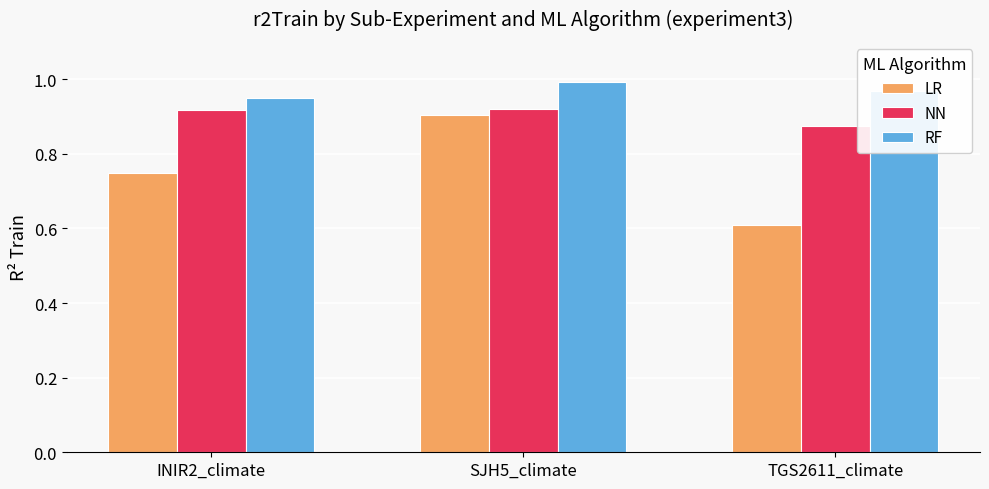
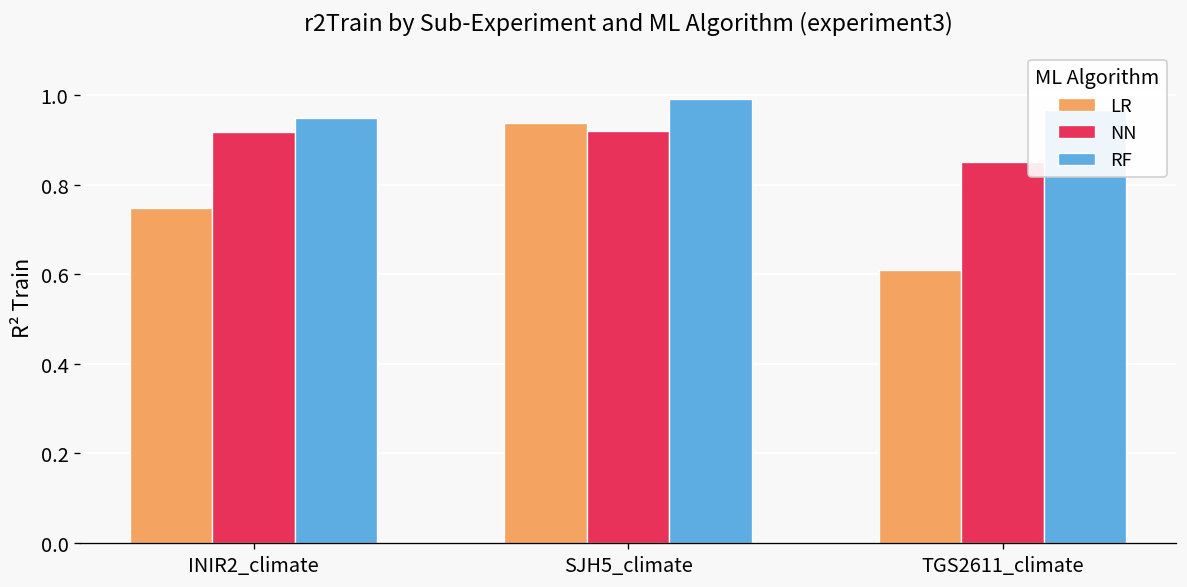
  {
    "LR": {
      "INIR2_climate": 0.75,
-     "SJH5_climate": 0.90,
+     "SJH5_climate": 0.94,
      "TGS2611_climate": 0.61
    },
    "NN": {
      "INIR2_climate": 0.92,
      "SJH5_climate": 0.92,
-     "TGS2611_climate": 0.87
+     "TGS2611_climate": 0.85
    },
    "RF": {
      "INIR2_climate": 0.95,
      "SJH5_climate": 0.99
    }
  }
